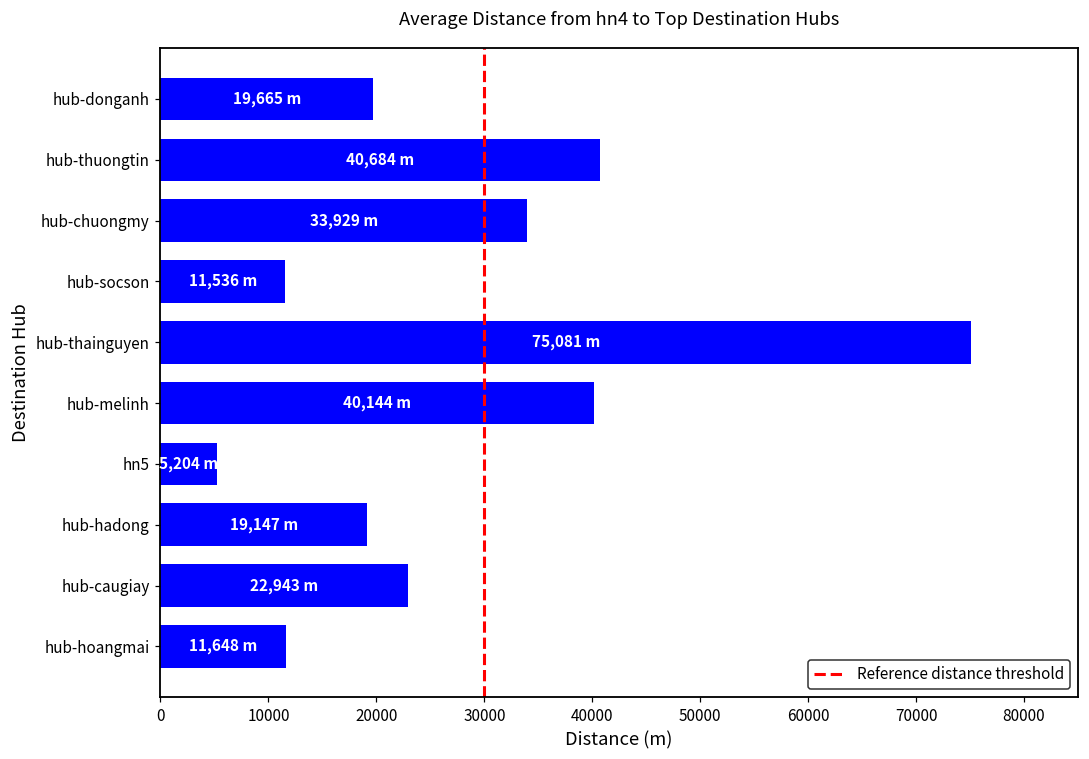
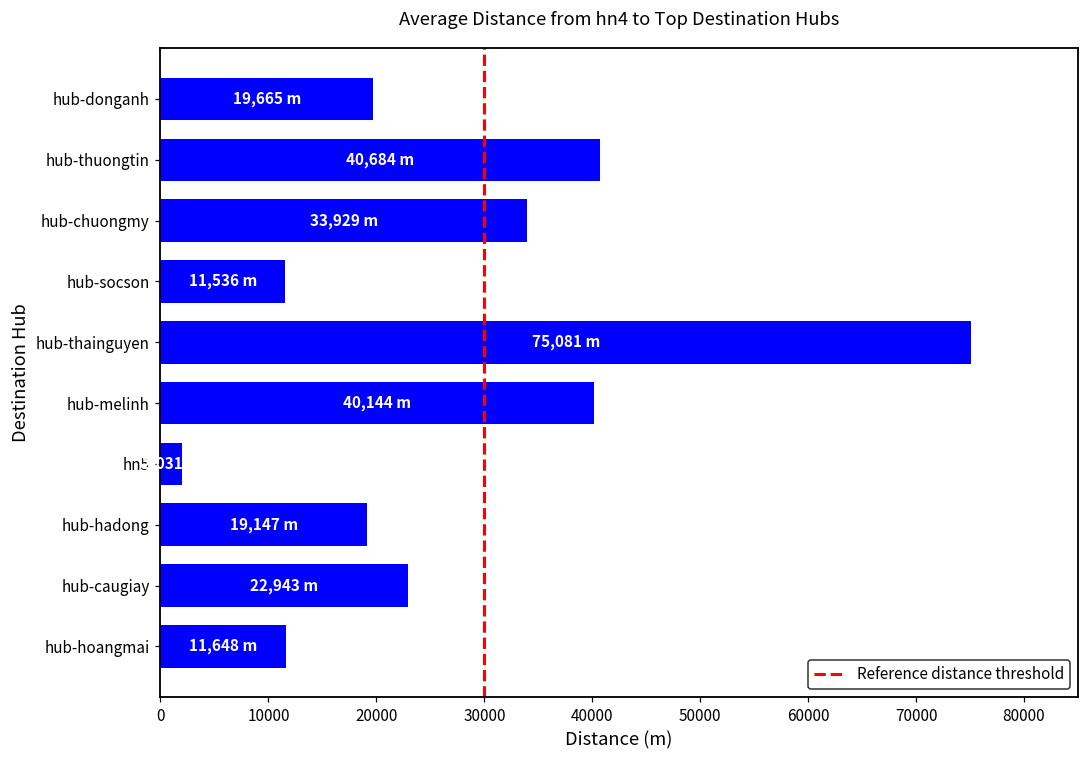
  {
-   "hn5": 5000
+   "hn5": 2000
  }
